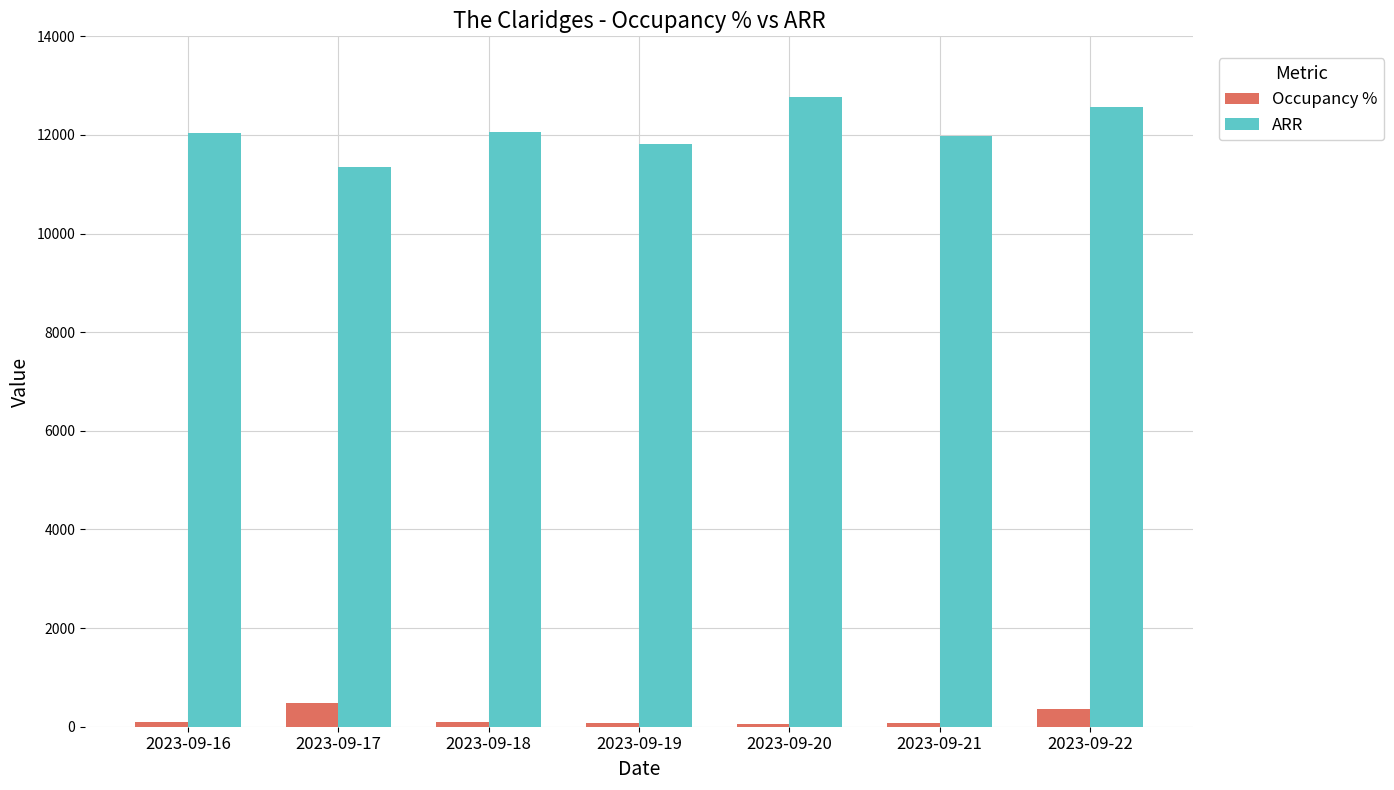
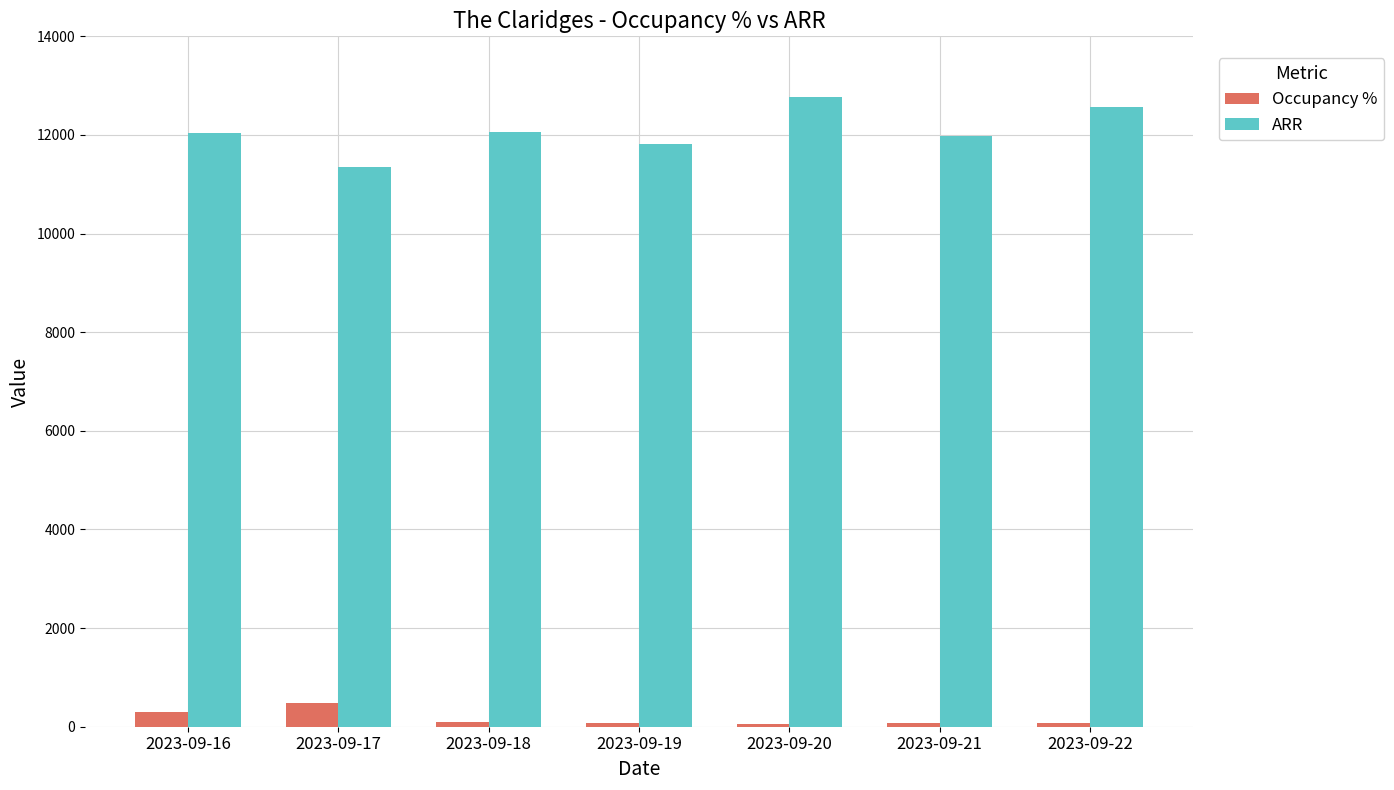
  {
    "Occupancy %": {
-     "2023-09-16": 100,
+     "2023-09-16": 300,
      "2023-09-17": 500,
      "2023-09-18": 100,
      "2023-09-19": 100,
      "2023-09-20": 100,
      "2023-09-21": 100,
-     "2023-09-22": 400
+     "2023-09-22": 100
    },
    "ARR": {
      "2023-09-16": 12000,
      "2023-09-17": 11300,
      "2023-09-18": 12100,
      "2023-09-19": 11800,
      "2023-09-20": 12800,
      "2023-09-21": 12000,
      "2023-09-22": 12600
    }
  }
